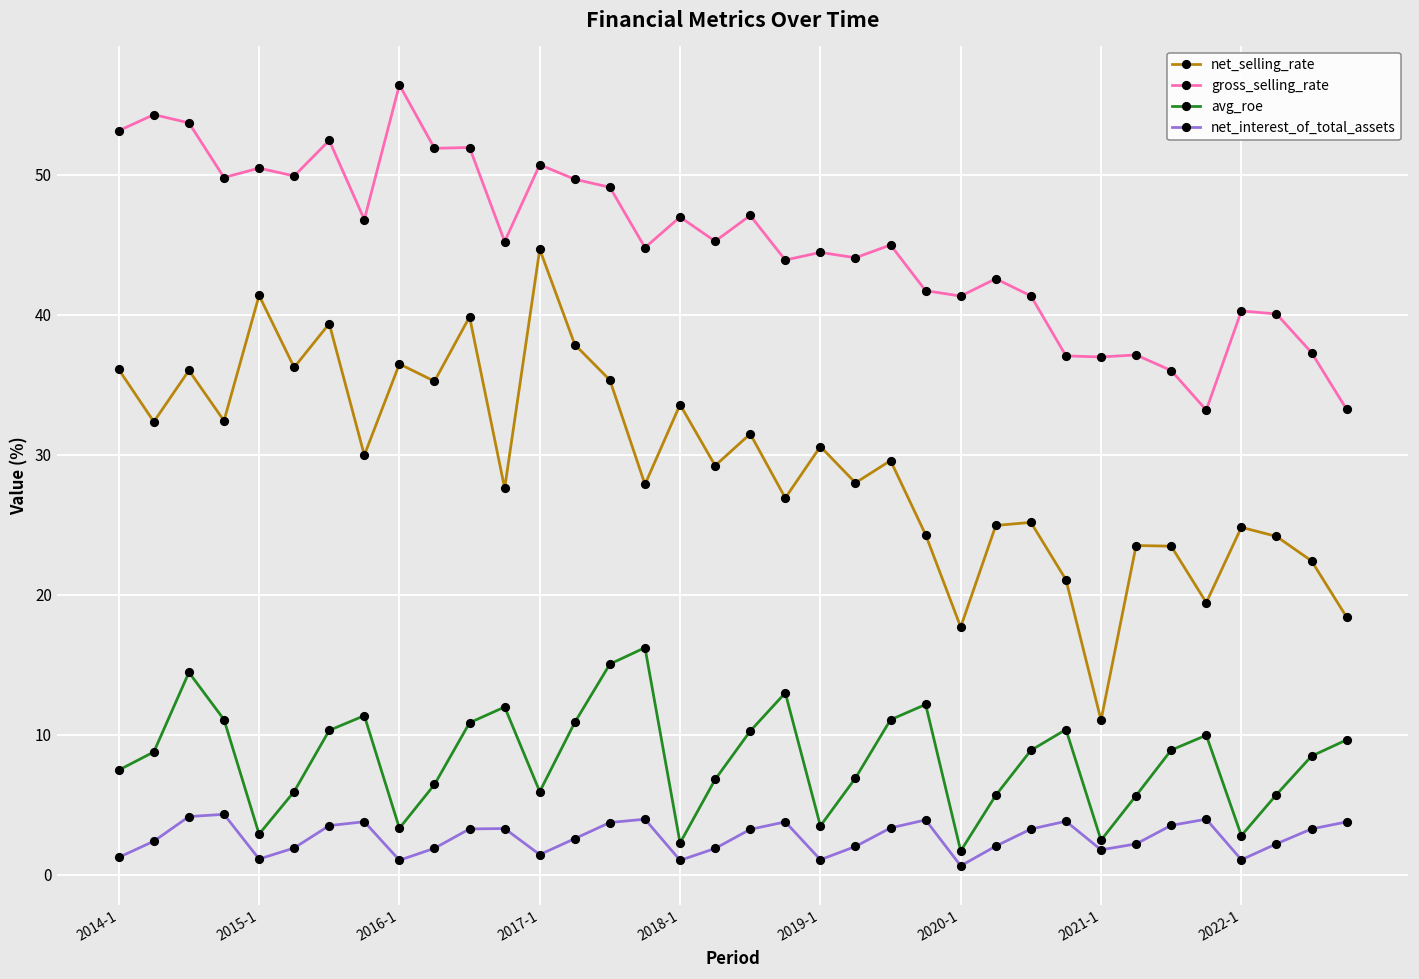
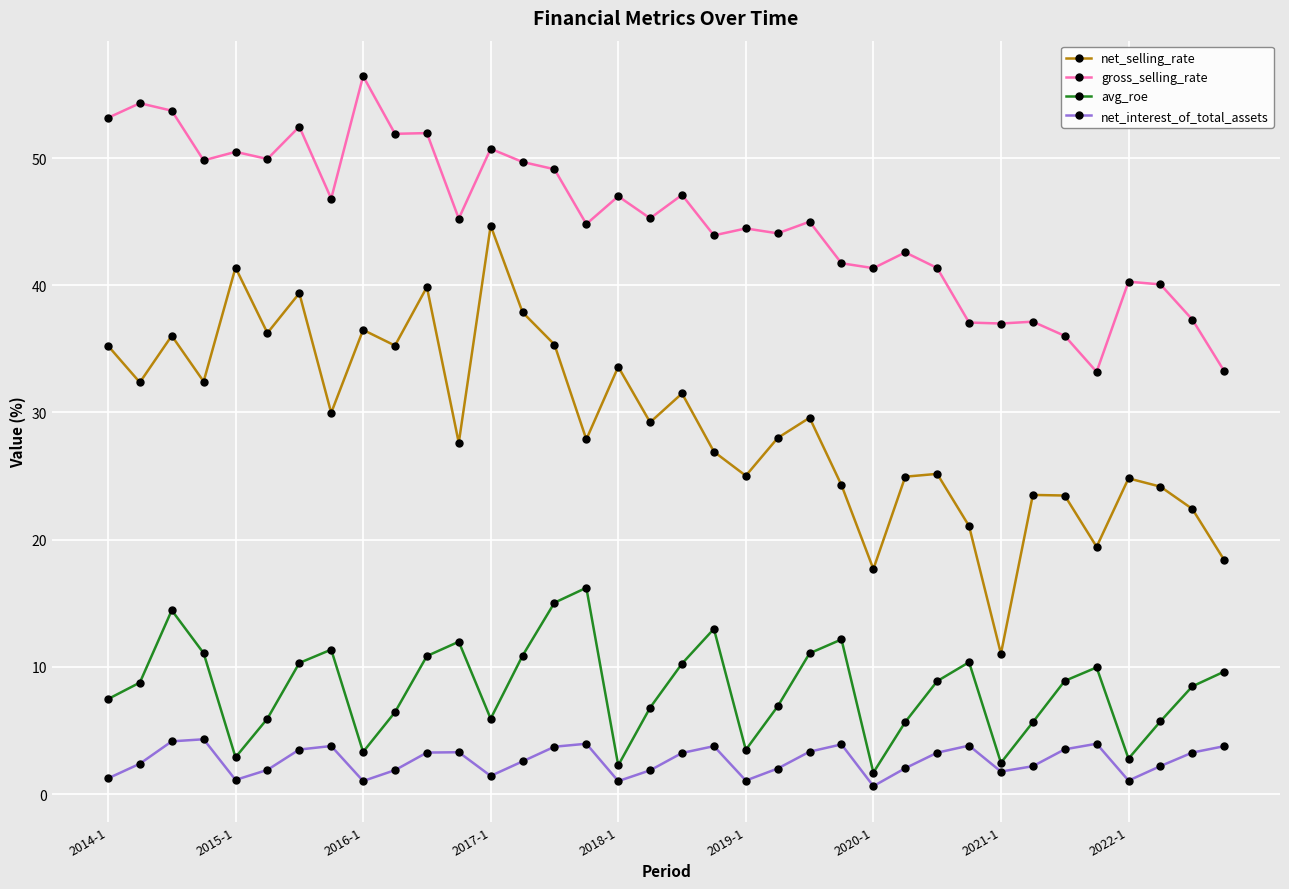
  {
    "net_selling_rate": {
-     "2014-1": 36.1,
+     "2014-1": 35.2,
      "2015-1": 41.4,
      "2016-1": 36.5,
      "2017-1": 44.7,
      "2018-1": 33.6,
-     "2019-1": 30.6,
+     "2019-1": 25.0,
      "2020-1": 17.7,
      "2021-1": 11.0,
      "2022-1": 24.8
    },
    "gross_selling_rate": {
      "2014-1": 53.2,
      "2015-1": 50.5,
      "2016-1": 56.4,
      "2017-1": 50.7,
      "2018-1": 47.0,
      "2019-1": 44.5,
      "2020-1": 41.3,
      "2021-1": 37.0,
      "2022-1": 40.3
    },
    "avg_roe": {
      "2014-1": 7.5,
      "2015-1": 2.9,
      "2016-1": 3.3,
      "2017-1": 5.9,
      "2018-1": 2.3,
      "2019-1": 3.5,
      "2020-1": 1.7,
      "2021-1": 2.5,
      "2022-1": 2.8
    },
    "net_interest_of_total_assets": {
      "2014-1": 1.2,
      "2015-1": 1.1,
      "2016-1": 1.0,
      "2017-1": 1.4,
      "2018-1": 1.0,
      "2019-1": 1.1,
      "2020-1": 0.6,
      "2021-1": 1.8,
      "2022-1": 1.1
    }
  }
